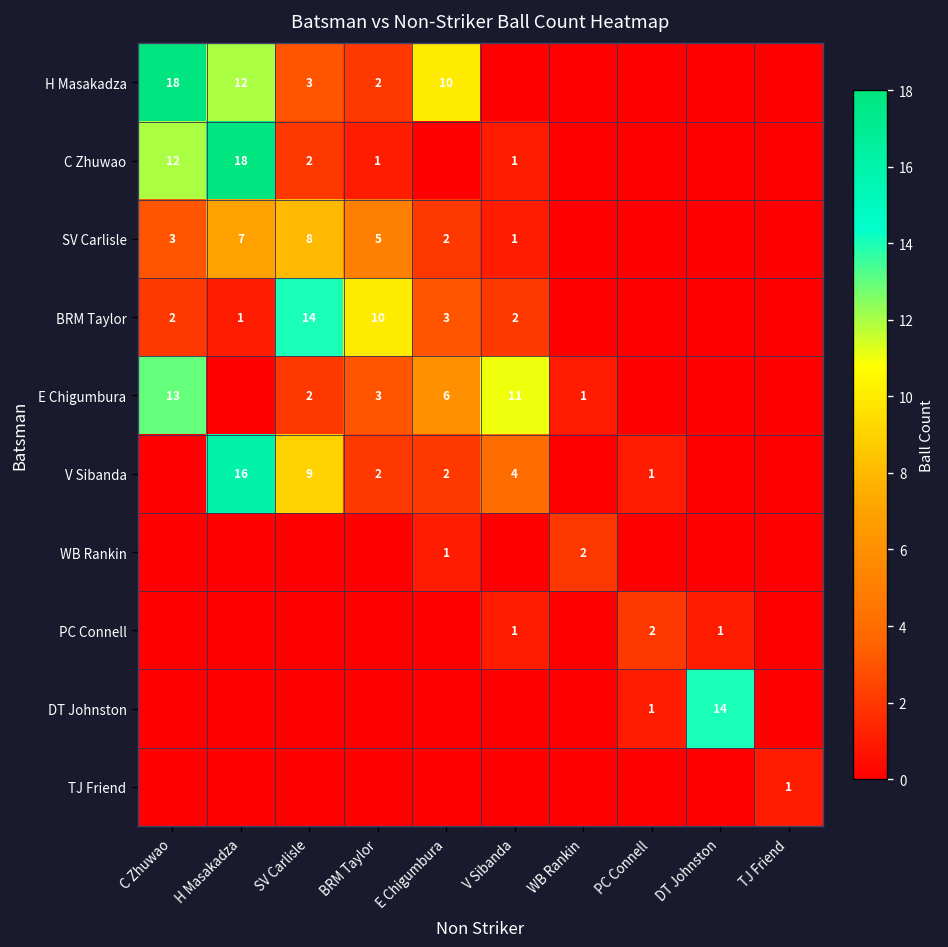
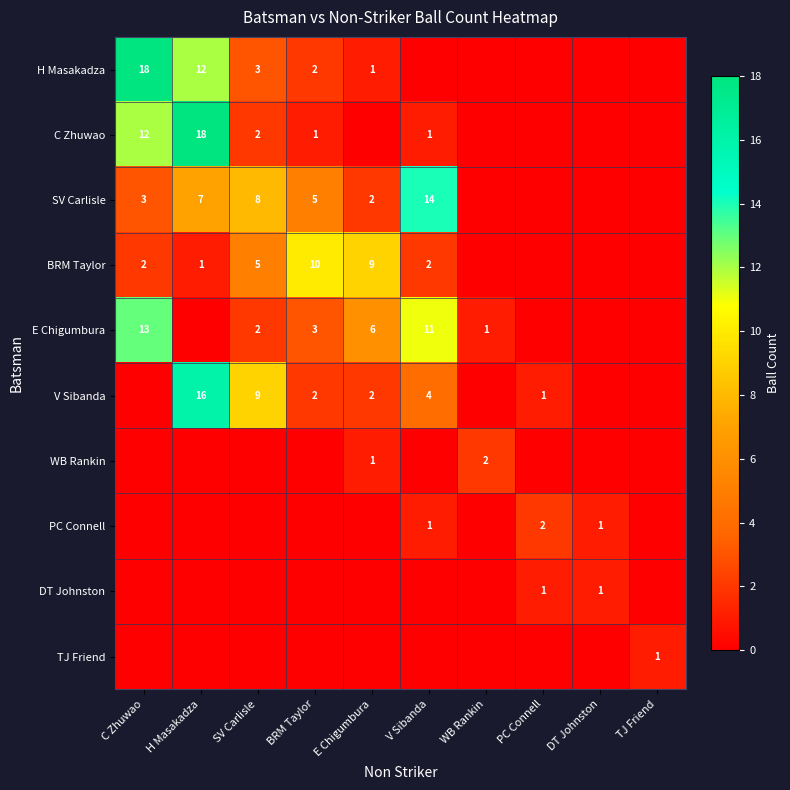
  {
    "H Masakadza": {
      "C Zhuwao": 18,
      "H Masakadza": 12,
      "SV Carlisle": 3,
      "BRM Taylor": 2,
-     "E Chigumbura": 10
+     "E Chigumbura": 1
    },
    "C Zhuwao": {
      "C Zhuwao": 12,
      "H Masakadza": 18,
      "SV Carlisle": 2,
      "BRM Taylor": 1,
      "V Sibanda": 1
    },
    "SV Carlisle": {
      "C Zhuwao": 3,
      "H Masakadza": 7,
      "SV Carlisle": 8,
      "BRM Taylor": 5,
      "E Chigumbura": 2,
-     "V Sibanda": 1
+     "V Sibanda": 14
    },
    "BRM Taylor": {
      "C Zhuwao": 2,
      "H Masakadza": 1,
-     "SV Carlisle": 14,
+     "SV Carlisle": 5,
      "BRM Taylor": 10,
-     "E Chigumbura": 3,
+     "E Chigumbura": 9,
      "V Sibanda": 2
    },
    "E Chigumbura": {
      "C Zhuwao": 13,
      "SV Carlisle": 2,
      "BRM Taylor": 3,
      "E Chigumbura": 6,
      "V Sibanda": 11,
      "WB Rankin": 1
    },
    "V Sibanda": {
      "H Masakadza": 16,
      "SV Carlisle": 9,
      "BRM Taylor": 2,
      "E Chigumbura": 2,
      "V Sibanda": 4,
      "PC Connell": 1
    },
    "WB Rankin": {
      "E Chigumbura": 1,
      "WB Rankin": 2
    },
    "PC Connell": {
      "V Sibanda": 1,
      "PC Connell": 2,
      "DT Johnston": 1
    },
    "DT Johnston": {
      "PC Connell": 1,
-     "DT Johnston": 14
+     "DT Johnston": 1
    },
    "TJ Friend": {
      "TJ Friend": 1
    }
  }
